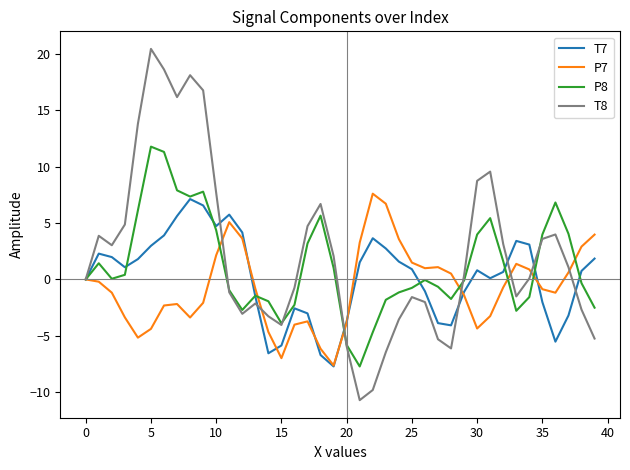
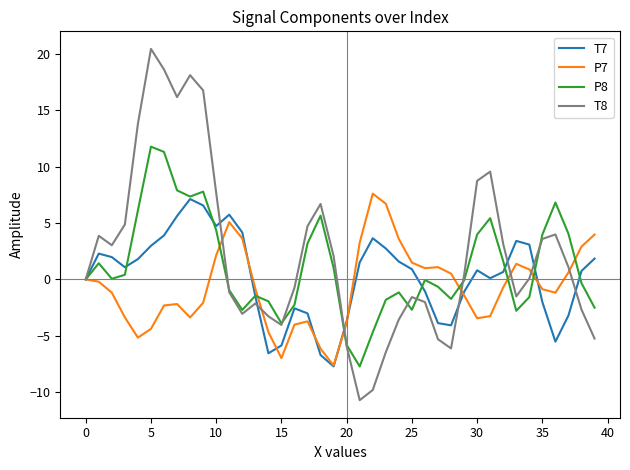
  {
    "T7": {
      "5": 3.0,
      "10": 4.7,
      "15": -5.9,
      "25": 0.9,
      "30": 0.8,
      "35": -2.0
    },
    "P7": {
      "5": -4.4,
      "10": 2.1,
      "15": -7.0,
      "25": 1.5,
-     "30": -4.4,
+     "30": -3.5,
      "35": -0.9
    },
    "P8": {
      "5": 11.8,
      "10": 4.4,
-     "25": -0.8,
+     "25": -2.7,
      "30": 4.0,
      "35": 4.0
    },
    "T8": {
      "5": 20.4,
      "10": 7.7,
      "25": -1.6,
      "30": 8.7,
      "35": 3.6
    }
  }
